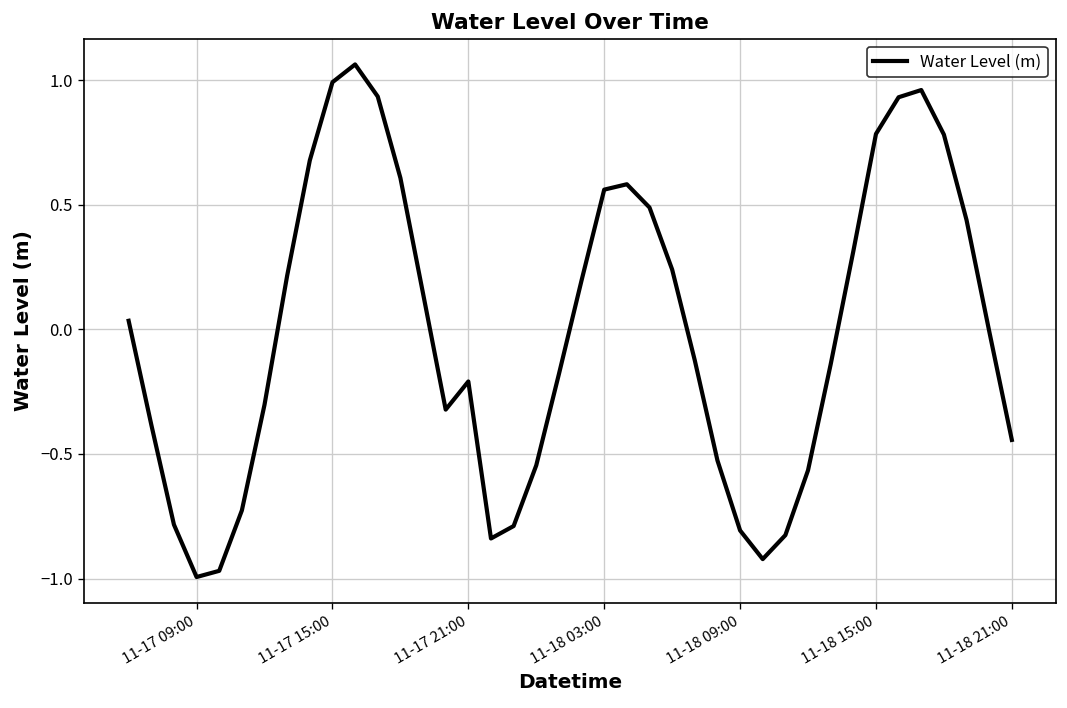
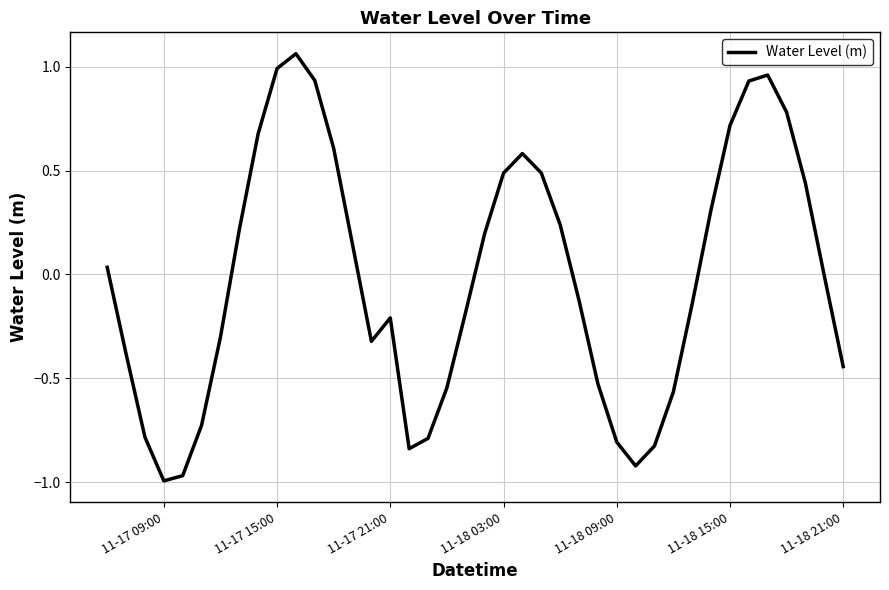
  {
    "11-17 09:00": -0.99,
    "11-17 15:00": 0.99,
    "11-17 21:00": -0.21,
-   "11-18 03:00": 0.56,
+   "11-18 03:00": 0.49,
    "11-18 09:00": -0.81,
-   "11-18 15:00": 0.78,
+   "11-18 15:00": 0.72,
    "11-18 21:00": -0.44
  }
